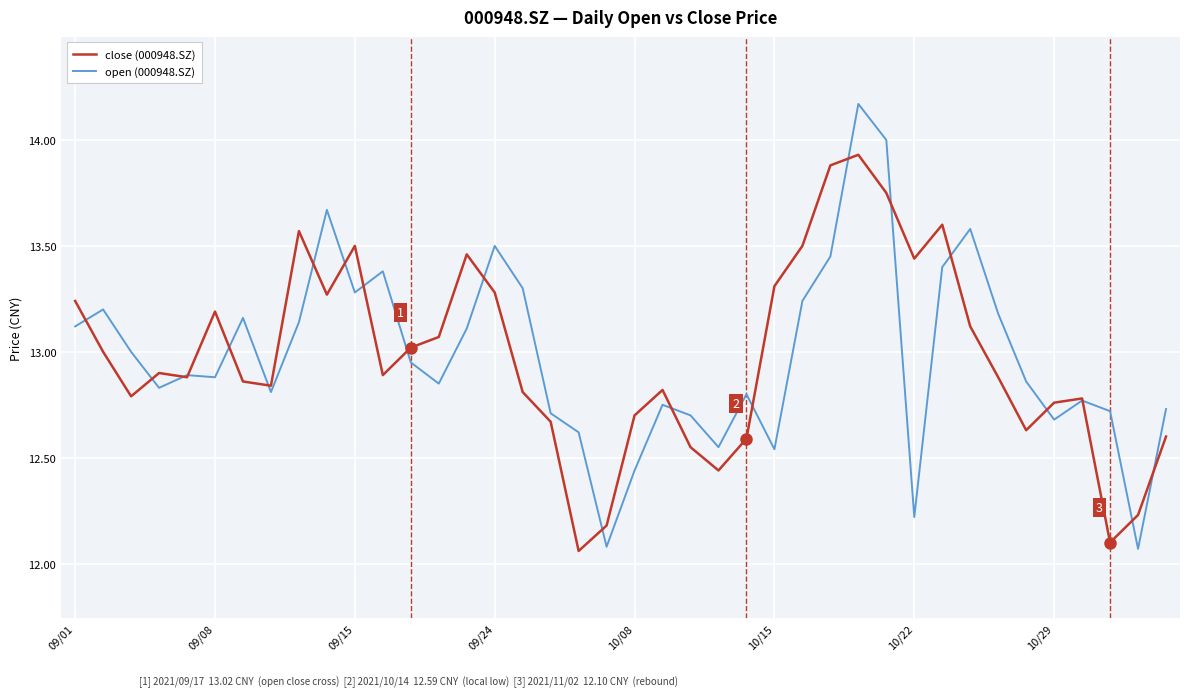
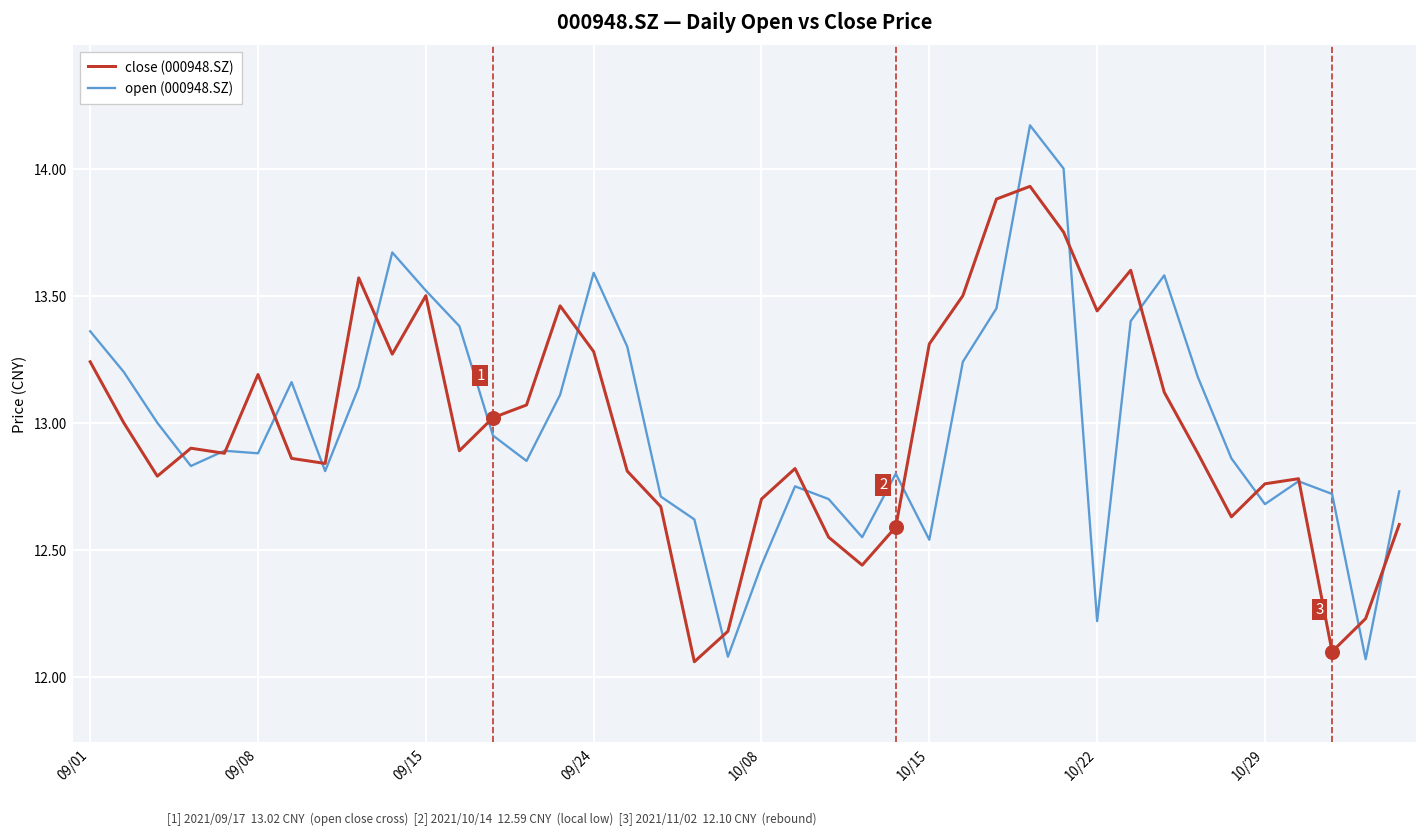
  {
    "open (000948.SZ)": {
-     "09/01": 13.12,
+     "09/01": 13.36,
      "09/08": 12.88,
-     "09/15": 13.28,
-     "09/24": 13.50,
+     "09/15": 13.52,
+     "09/24": 13.59,
      "10/08": 12.44,
      "10/15": 12.54,
      "10/22": 12.22,
      "10/29": 12.68
    }
  }
